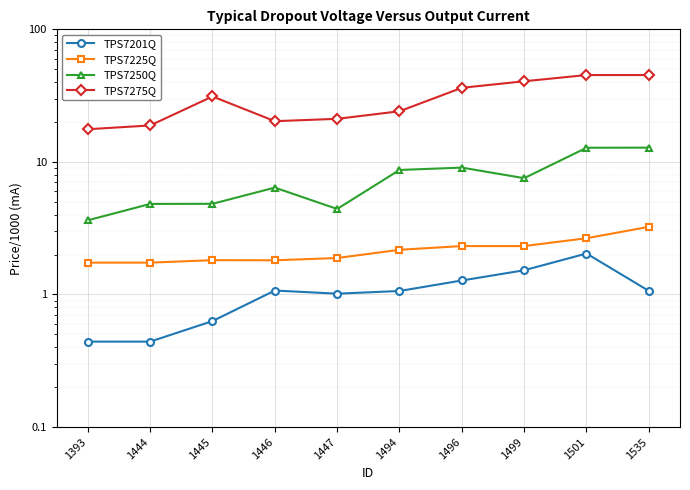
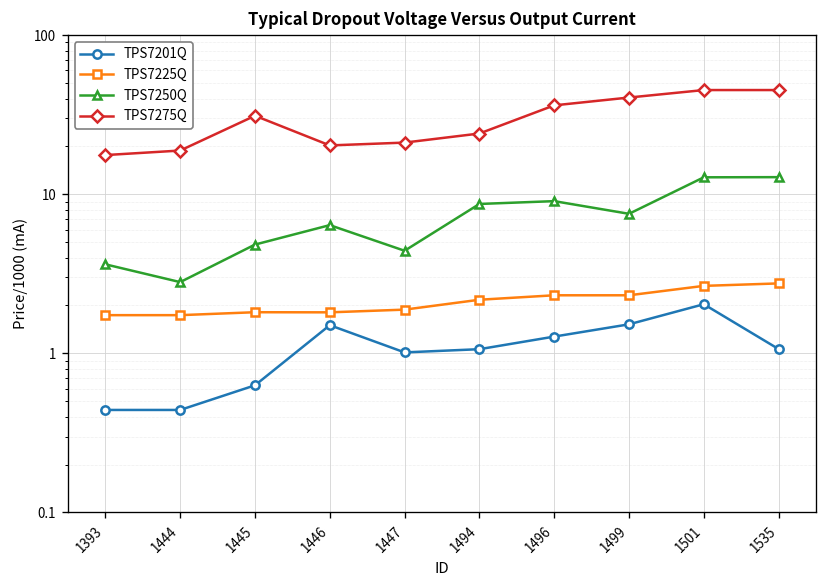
  {
    "TPS7201Q": {
      "1393": 0.44,
      "1444": 0.44,
      "1445": 0.6,
-     "1446": 1.1,
+     "1446": 1.5,
      "1447": 1.0,
      "1494": 1.1,
      "1496": 1.3,
      "1499": 1.5,
      "1501": 2.0,
      "1535": 1.1
    },
    "TPS7225Q": {
      "1393": 1.7,
      "1444": 1.7,
      "1445": 1.8,
      "1446": 1.8,
      "1447": 1.9,
      "1494": 2.2,
      "1496": 2.3,
      "1499": 2.3,
      "1501": 2.7,
-     "1535": 3.2
+     "1535": 2.8
    },
    "TPS7250Q": {
      "1393": 3.6,
-     "1444": 4.8,
+     "1444": 2.8,
      "1445": 4.8,
      "1446": 6,
      "1447": 4.4,
      "1494": 9,
      "1496": 9,
      "1499": 8,
      "1501": 13,
      "1535": 13
    },
    "TPS7275Q": {
      "1393": 18,
      "1444": 19,
      "1445": 31,
      "1446": 20,
      "1447": 21,
      "1494": 24,
      "1496": 36,
      "1499": 41,
      "1501": 45,
      "1535": 45
    }
  }
